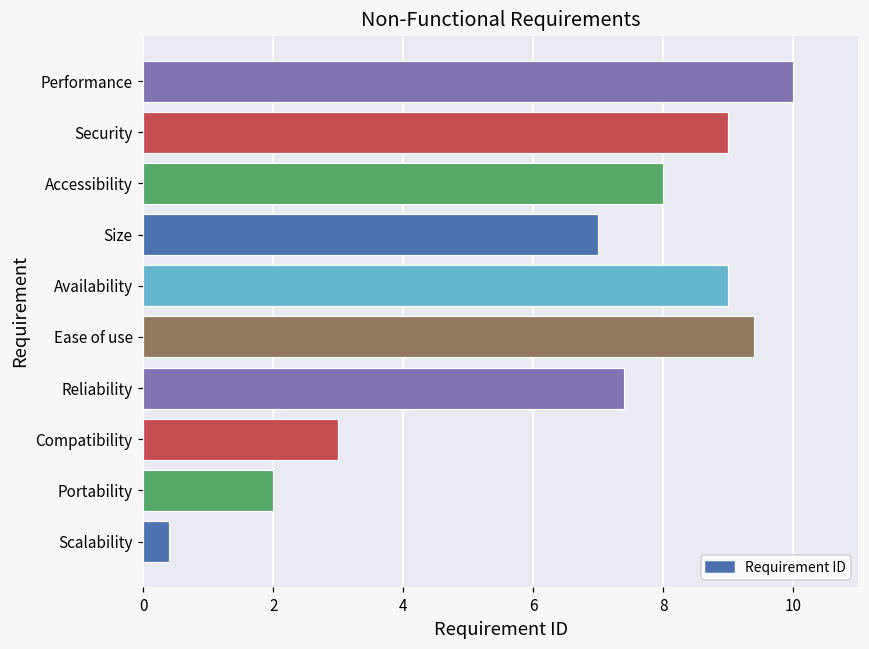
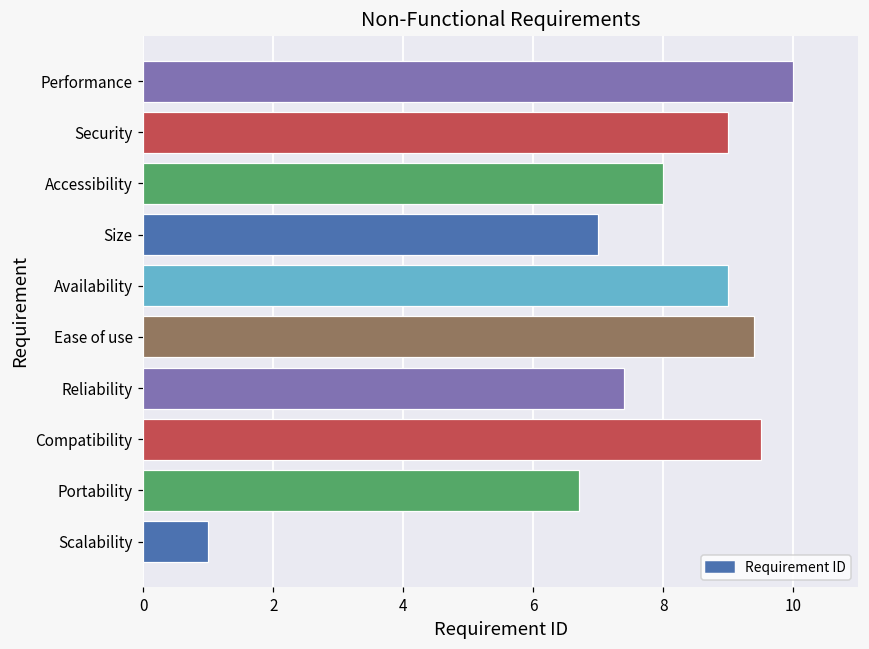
  {
    "Performance": 10.0,
    "Security": 9.0,
    "Accessibility": 8.0,
    "Size": 7.0,
    "Availability": 9.0,
    "Ease of use": 9.4,
    "Reliability": 7.4,
-   "Compatibility": 3.0,
-   "Portability": 2.0,
-   "Scalability": 0.4
+   "Compatibility": 9.5,
+   "Portability": 6.7,
+   "Scalability": 1.0
  }
